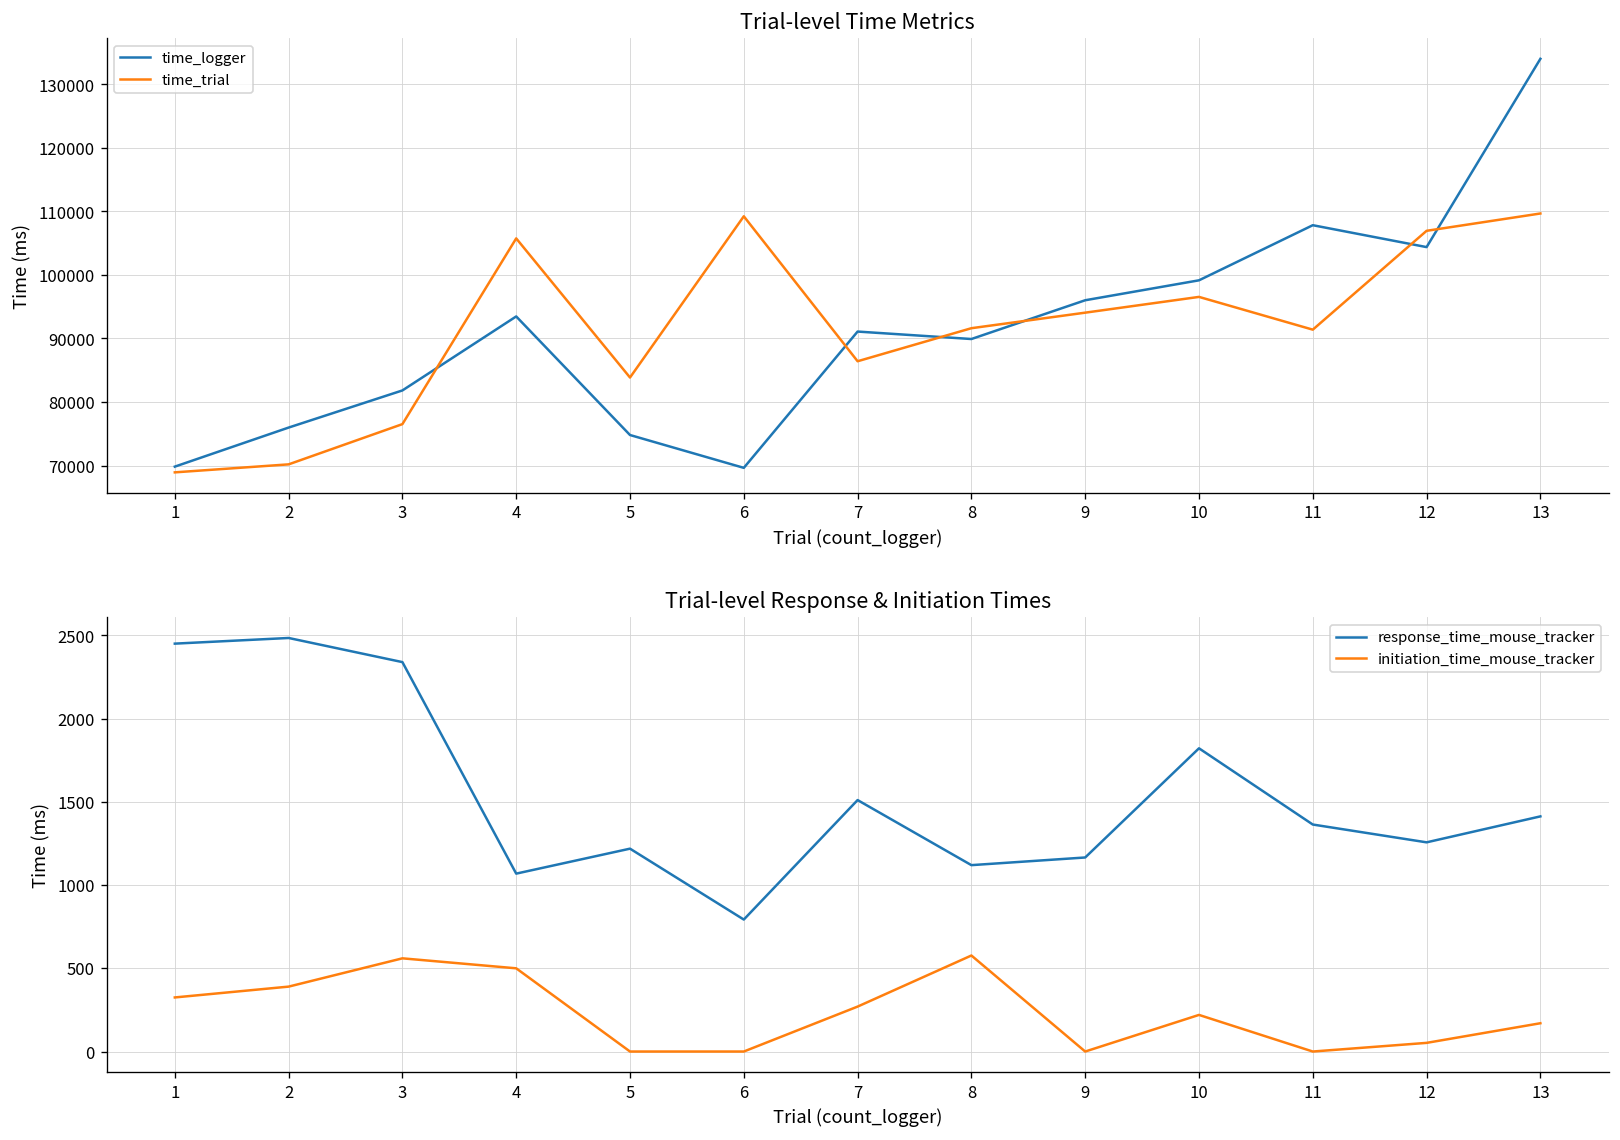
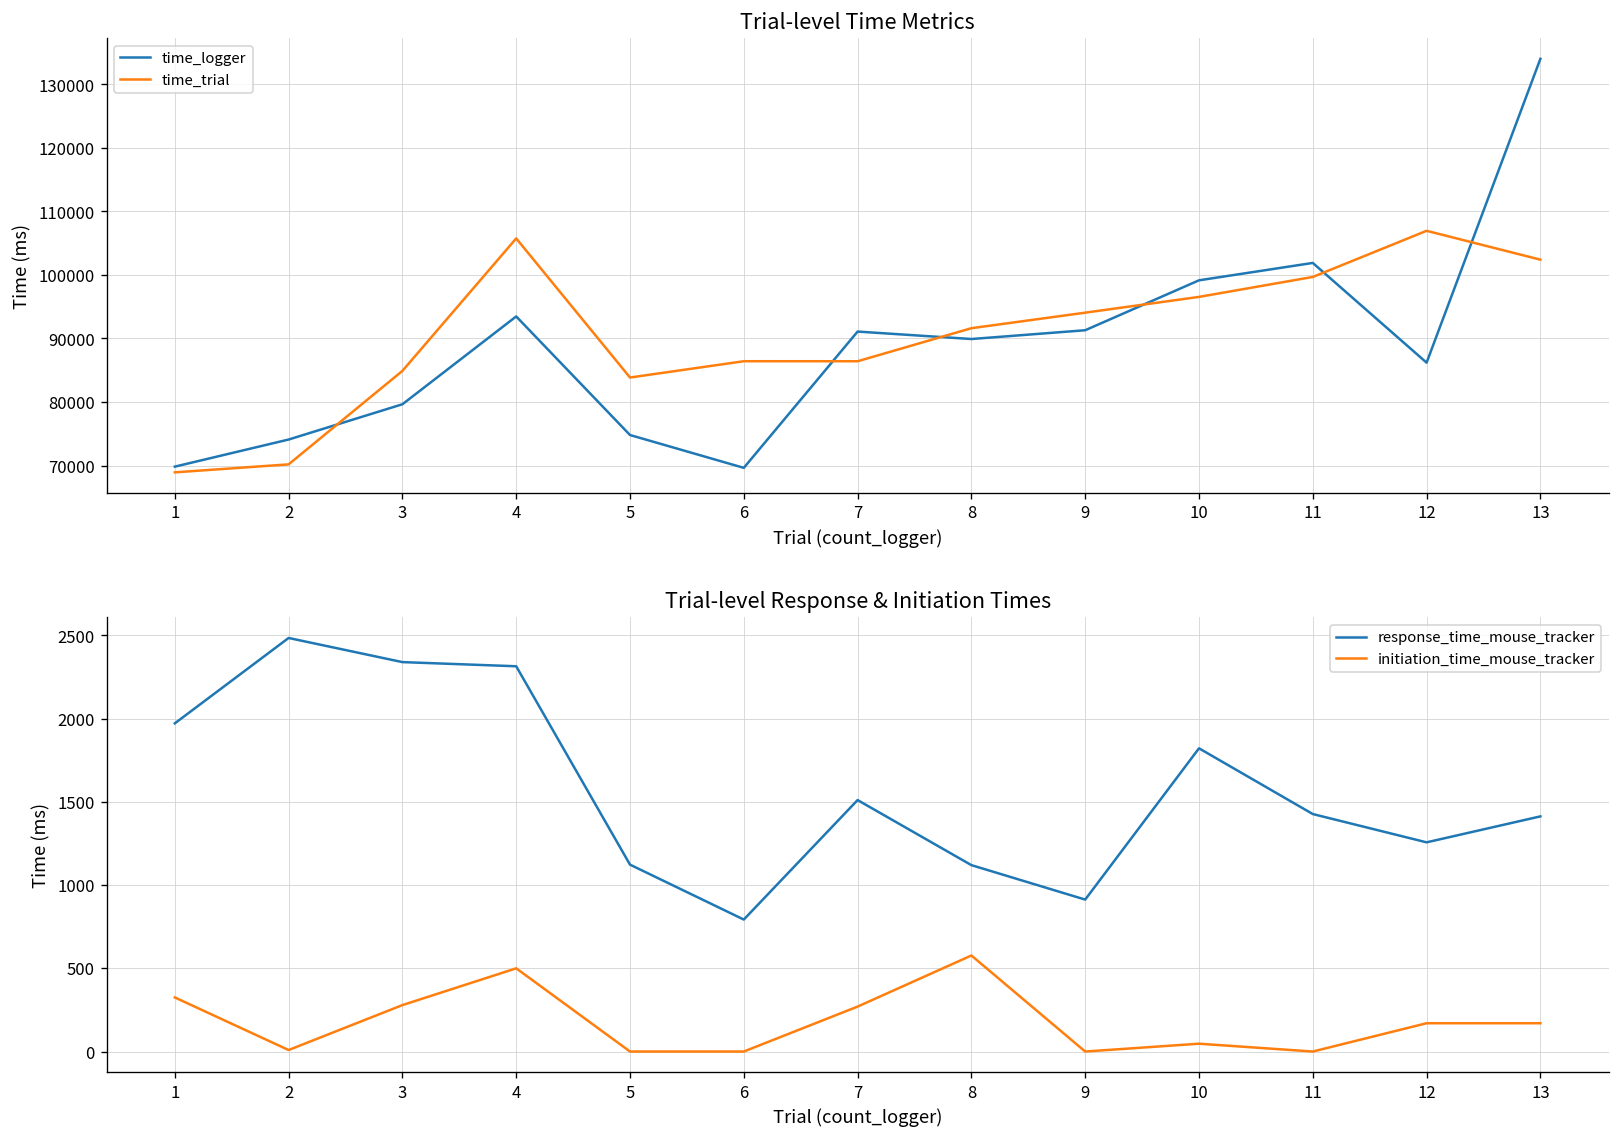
  {
    "Trial-level Time Metrics": {
      "time_logger": {
        "1": 70000,
-       "2": 76000,
-       "3": 82000,
+       "2": 74000,
+       "3": 80000,
        "4": 93000,
        "5": 75000,
        "6": 70000,
        "7": 91000,
        "8": 90000,
-       "9": 96000,
+       "9": 91000,
        "10": 99000,
-       "11": 108000,
-       "12": 104000,
+       "11": 102000,
+       "12": 86000,
        "13": 134000
      },
      "time_trial": {
        "1": 69000,
        "2": 70000,
-       "3": 77000,
+       "3": 85000,
        "4": 106000,
        "5": 84000,
-       "6": 109000,
+       "6": 86000,
        "7": 86000,
        "8": 92000,
        "9": 94000,
        "10": 97000,
-       "11": 91000,
+       "11": 100000,
        "12": 107000,
-       "13": 110000
+       "13": 102000
      }
    },
    "Trial-level Response & Initiation Times": {
      "response_time_mouse_tracker": {
-       "1": 2450,
+       "1": 1970,
        "2": 2490,
        "3": 2340,
-       "4": 1070,
-       "5": 1220,
+       "4": 2320,
+       "5": 1120,
        "6": 790,
        "7": 1510,
        "8": 1120,
-       "9": 1170,
+       "9": 910,
        "10": 1820,
-       "11": 1360,
+       "11": 1430,
        "12": 1260,
        "13": 1410
      },
      "initiation_time_mouse_tracker": {
        "1": 330,
-       "2": 390,
-       "3": 560,
+       "2": 10,
+       "3": 280,
        "4": 500,
        "5": 0,
        "6": 0,
        "7": 270,
        "8": 580,
        "9": 0,
-       "10": 220,
+       "10": 50,
        "11": 0,
-       "12": 50,
+       "12": 170,
        "13": 170
      }
    }
  }
